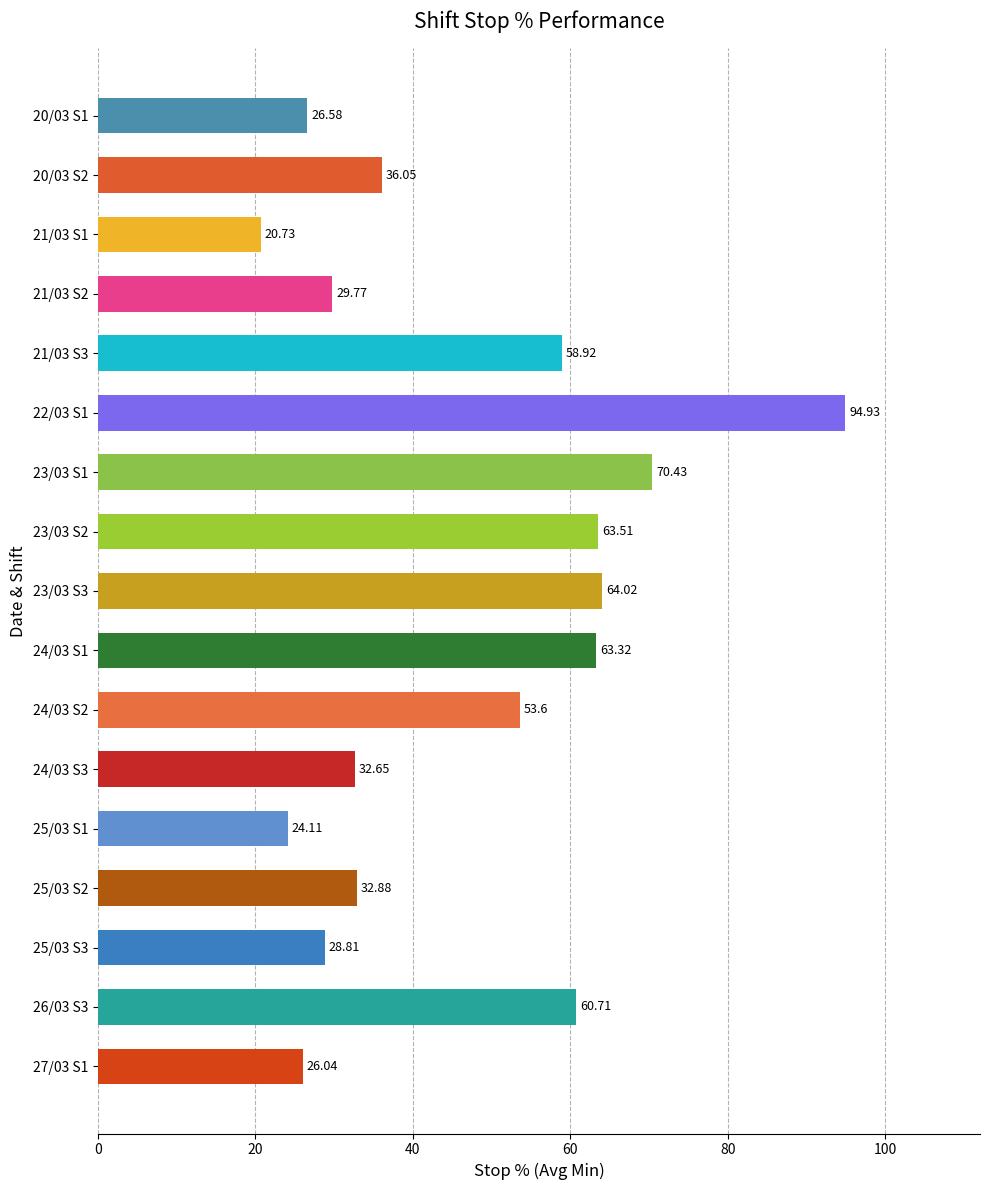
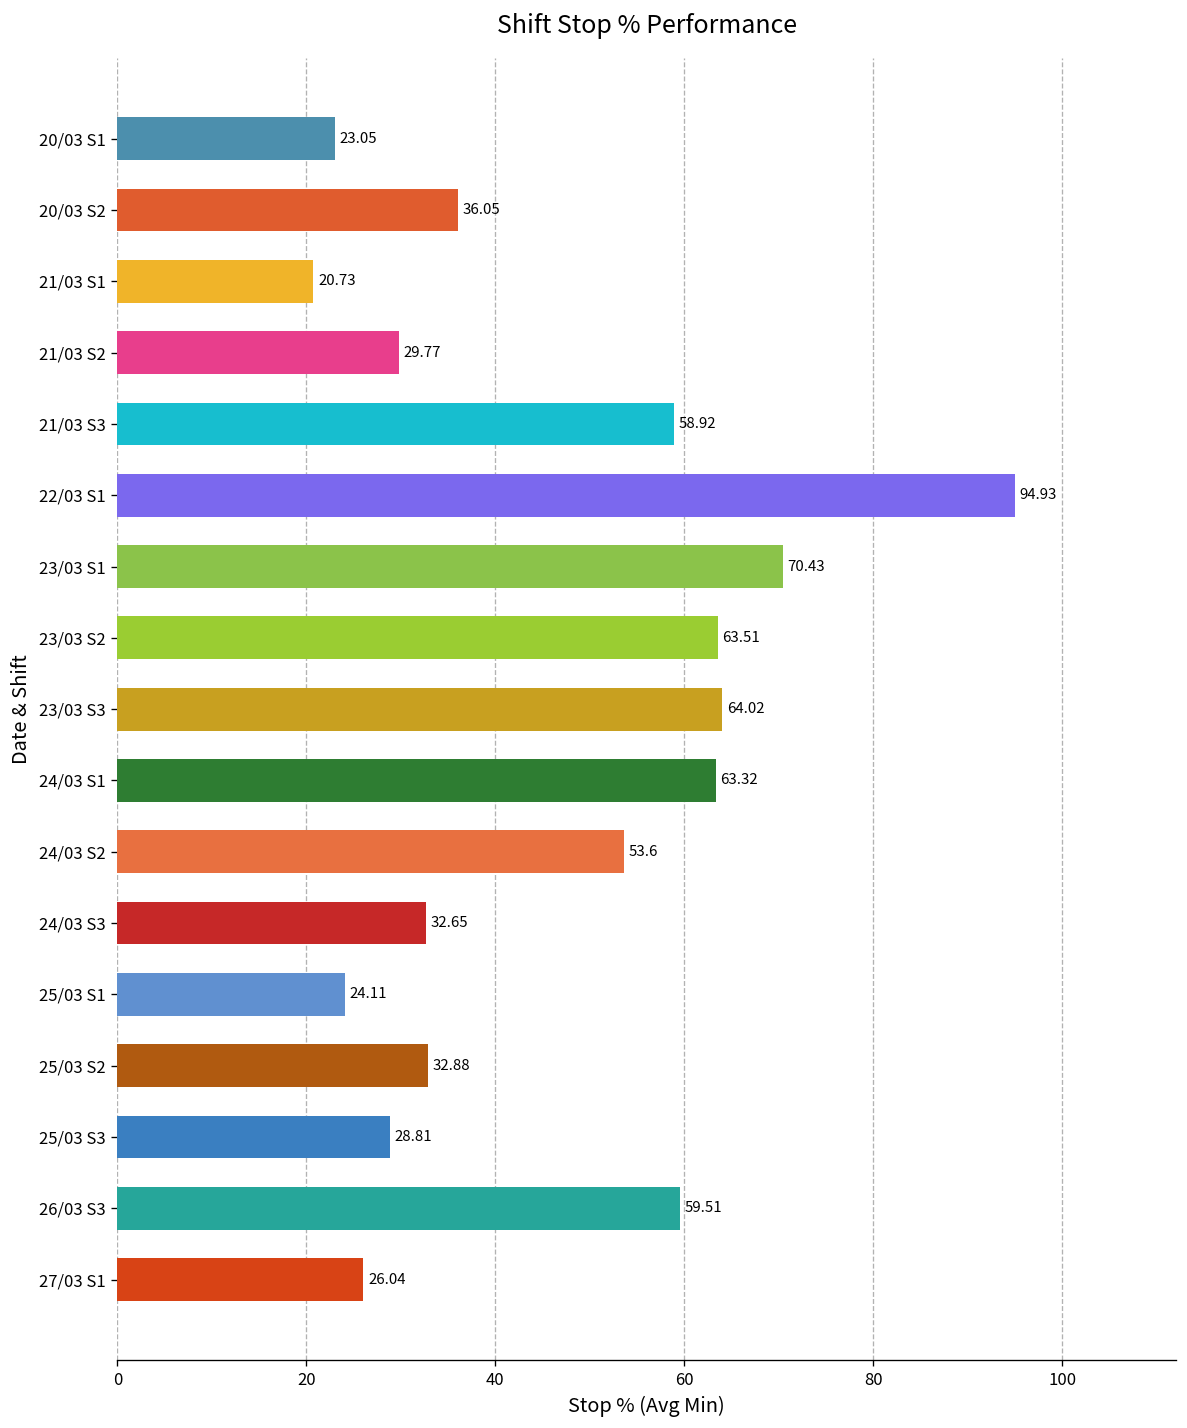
  {
-   "20/03 S1": 26.58,
+   "20/03 S1": 23.05,
    "20/03 S2": 36.05,
    "21/03 S1": 20.73,
    "21/03 S2": 29.77,
    "21/03 S3": 58.92,
    "22/03 S1": 94.93,
    "23/03 S1": 70.43,
    "23/03 S2": 63.51,
    "23/03 S3": 64.02,
    "24/03 S1": 63.32,
    "24/03 S2": 53.6,
    "24/03 S3": 32.65,
    "25/03 S1": 24.11,
    "25/03 S2": 32.88,
    "25/03 S3": 28.81,
-   "26/03 S3": 60.71,
+   "26/03 S3": 59.51,
    "27/03 S1": 26.04
  }
